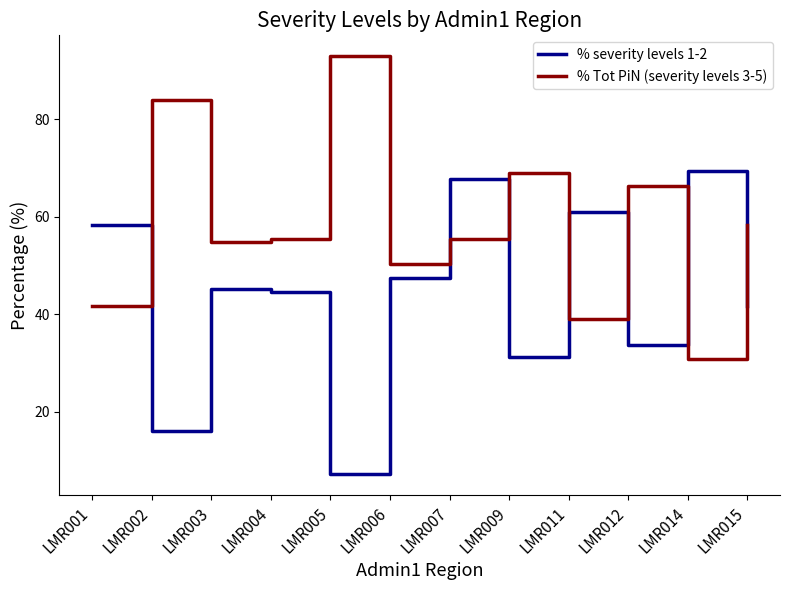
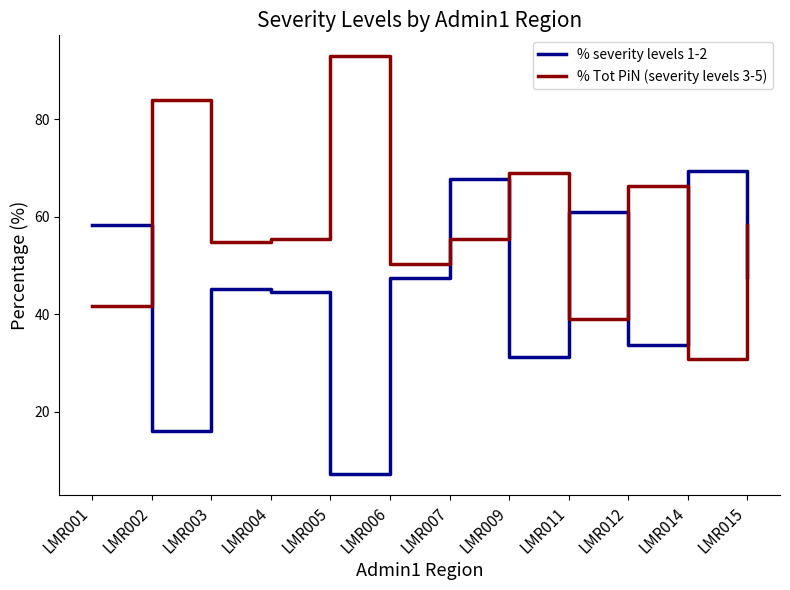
  {
    "% severity levels 1-2": {
      "LMR001": 58,
      "LMR002": 16,
      "LMR003": 45,
      "LMR004": 45,
      "LMR005": 7,
      "LMR006": 47,
      "LMR007": 68,
      "LMR009": 31,
      "LMR011": 61,
      "LMR012": 34,
      "LMR014": 69,
-     "LMR015": 42
+     "LMR015": 48
    },
    "% Tot PiN (severity levels 3-5)": {
      "LMR001": 42,
      "LMR002": 84,
      "LMR003": 55,
      "LMR004": 56,
      "LMR005": 93,
      "LMR006": 50,
      "LMR007": 55,
      "LMR009": 69,
      "LMR011": 39,
      "LMR012": 66,
      "LMR014": 31,
      "LMR015": 58
    }
  }
